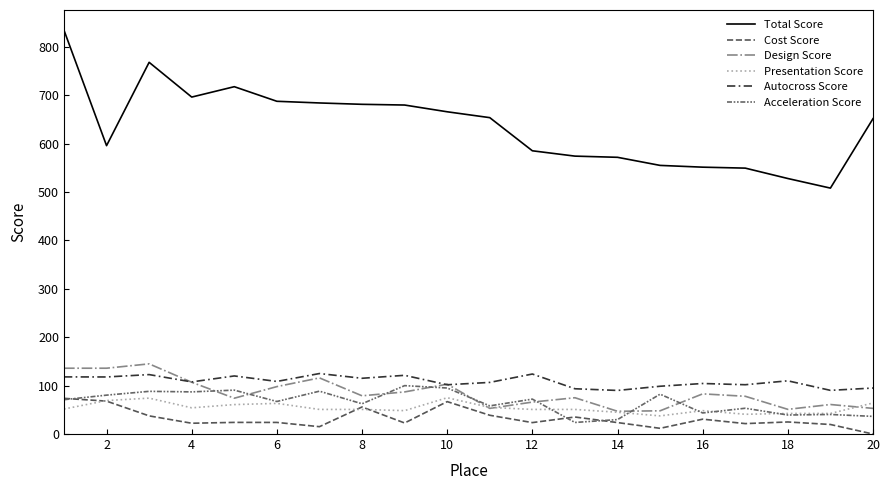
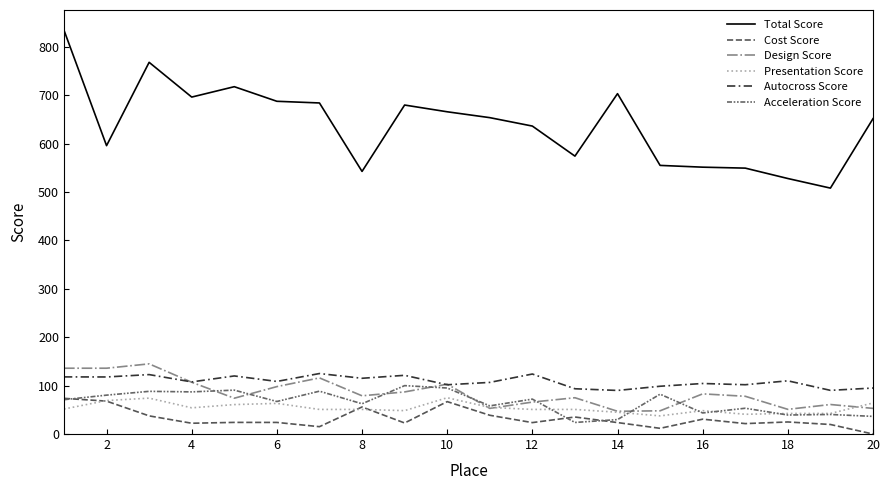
  {
    "Total Score": {
      "2": 600,
      "4": 700,
      "6": 690,
-     "8": 680,
+     "8": 540,
      "10": 670,
-     "12": 590,
-     "14": 570,
+     "12": 640,
+     "14": 700,
      "16": 550,
      "18": 530,
      "20": 650
    }
  }
